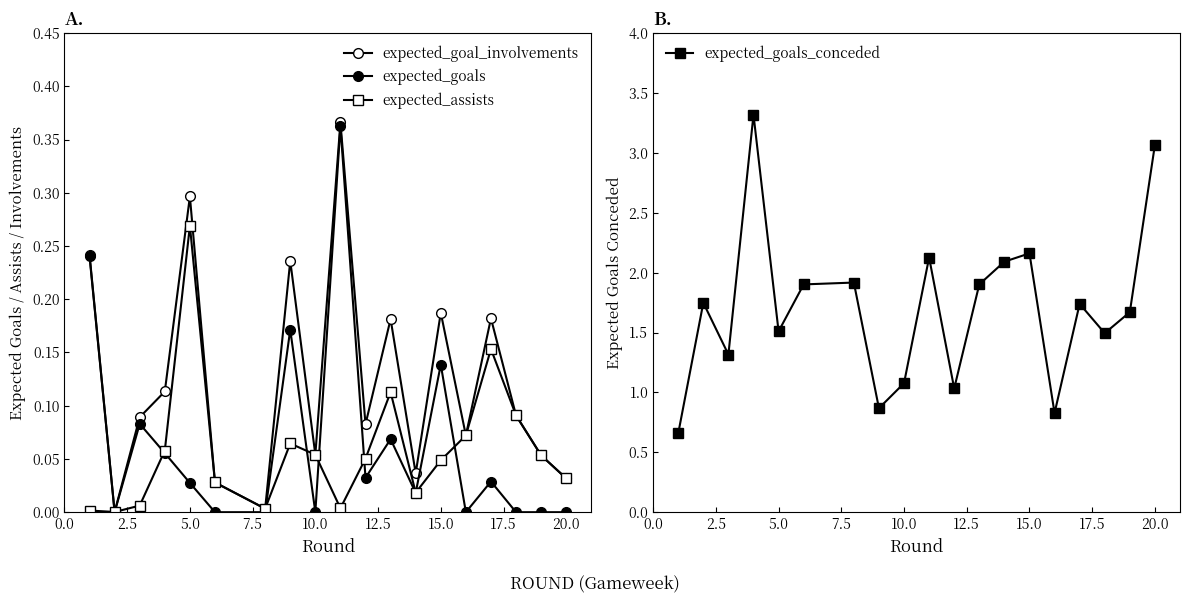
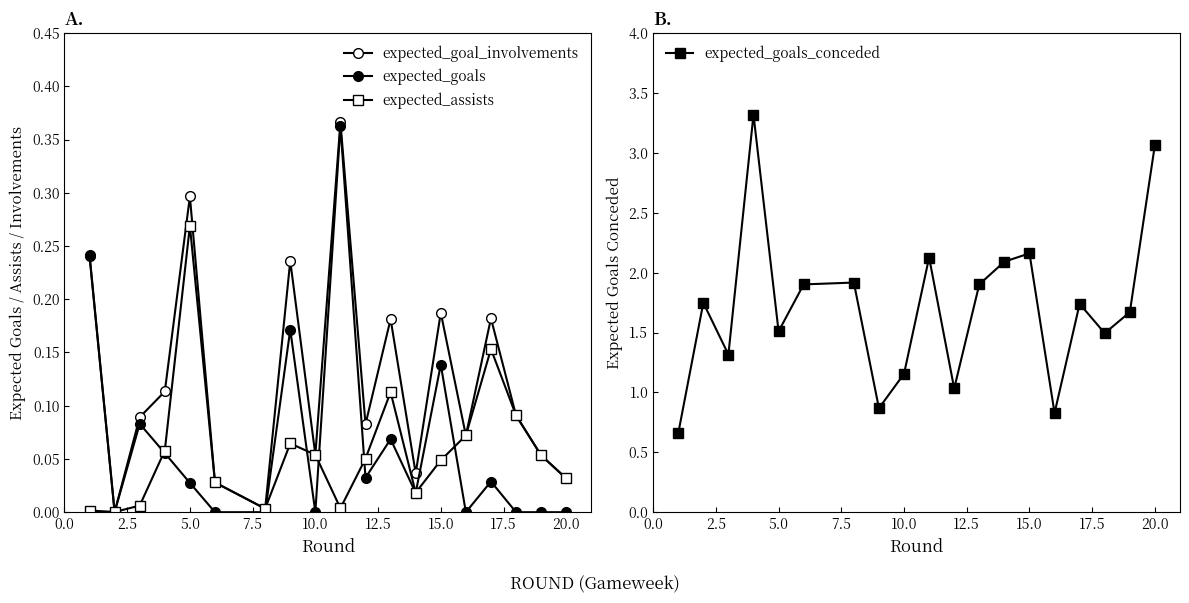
  {
    "B.": {
      "5.0": 1.51,
-     "10.0": 1.08,
+     "10.0": 1.16,
      "15.0": 2.16,
      "20.0": 3.07
    }
  }
